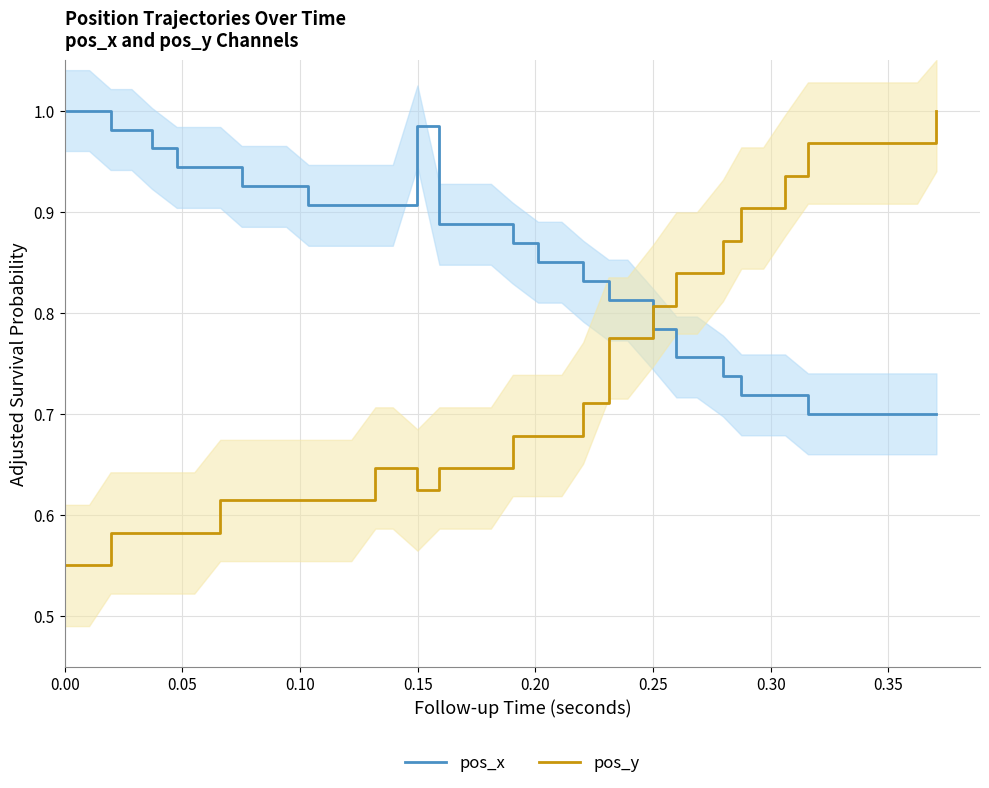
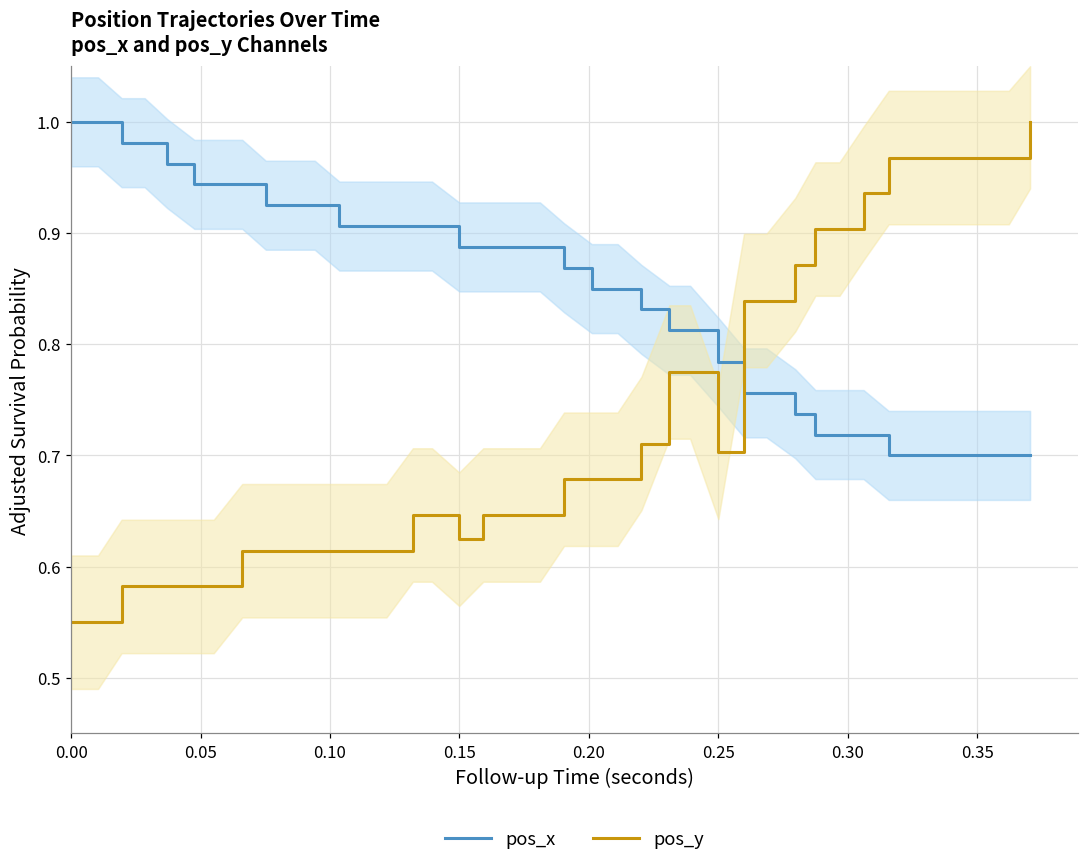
  {
    "pos_x": {
      "0.00": 1.000,
-     "0.15": 0.985,
+     "0.15": 0.887,
      "0.25": 0.784
    },
    "pos_y": {
      "0.00": 0.550,
      "0.15": 0.625,
-     "0.25": 0.807
+     "0.25": 0.703
    }
  }
